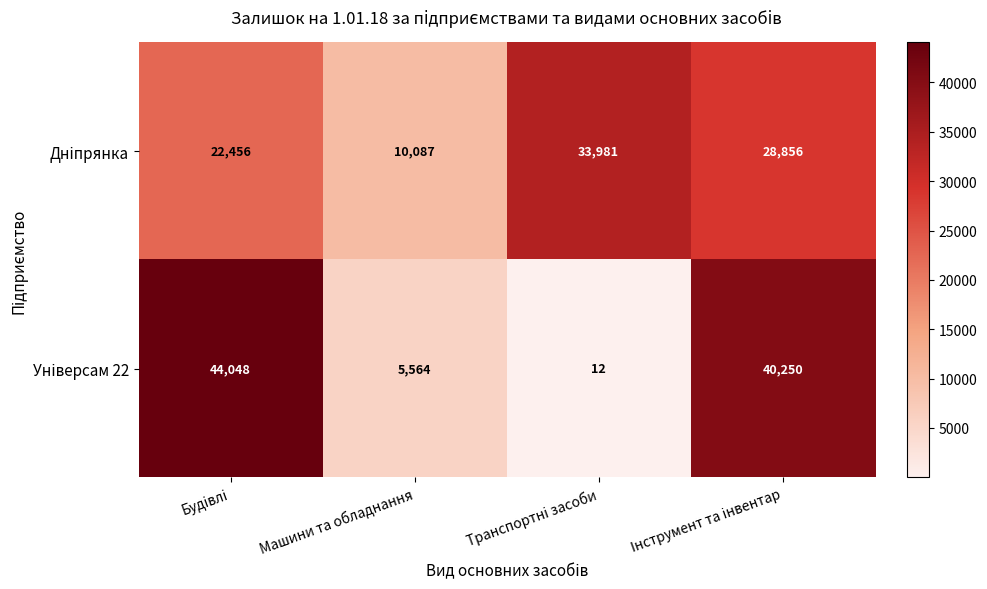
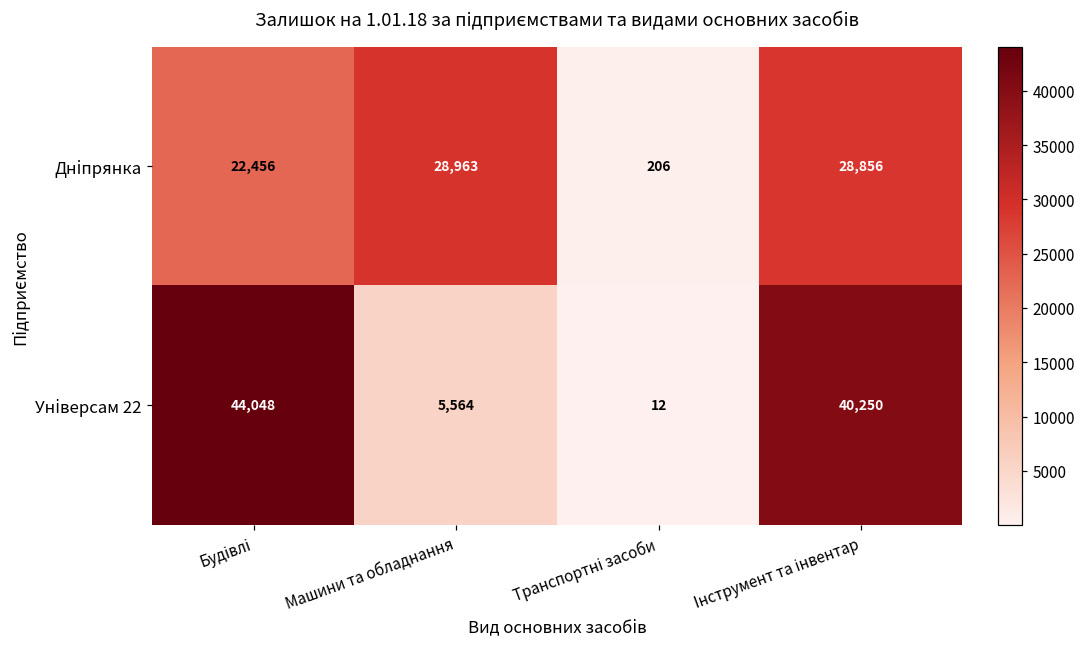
  {
    "Дніпрянка": {
      "Будівлі": "22,456",
-     "Машини та обладнання": "10,087",
-     "Транспортні засоби": "33,981",
+     "Машини та обладнання": "28,963",
+     "Транспортні засоби": "206",
      "Інструмент та інвентар": "28,856"
    },
    "Універсам 22": {
      "Будівлі": "44,048",
      "Машини та обладнання": "5,564",
      "Транспортні засоби": "12",
      "Інструмент та інвентар": "40,250"
    }
  }
